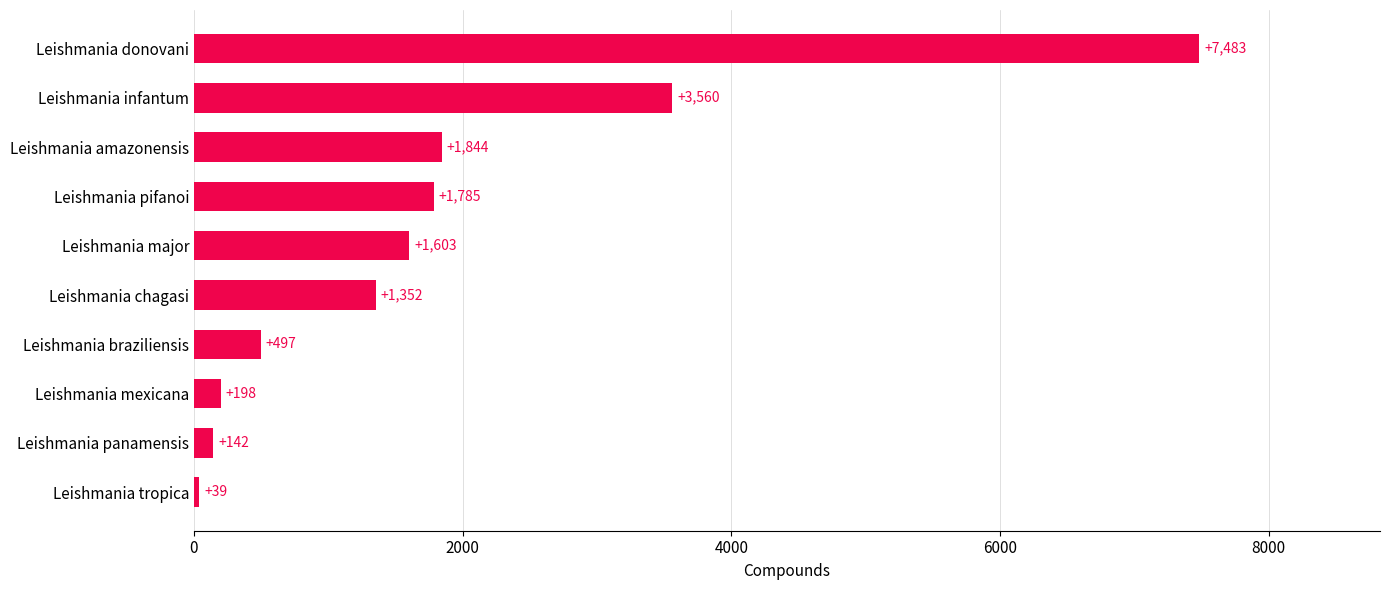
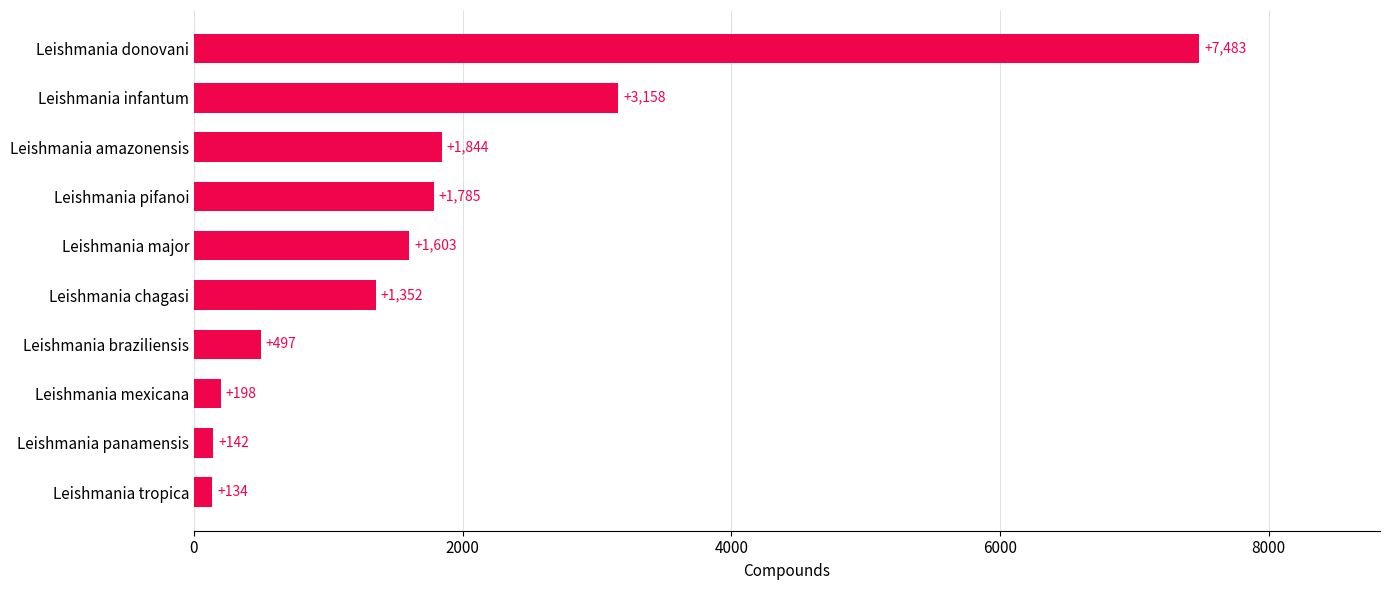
  {
    "Leishmania donovani": "+7,483",
-   "Leishmania infantum": "+3,560",
+   "Leishmania infantum": "+3,158",
    "Leishmania amazonensis": "+1,844",
    "Leishmania pifanoi": "+1,785",
    "Leishmania major": "+1,603",
    "Leishmania chagasi": "+1,352",
    "Leishmania braziliensis": "+497",
    "Leishmania mexicana": "+198",
    "Leishmania panamensis": "+142",
-   "Leishmania tropica": "+39"
+   "Leishmania tropica": "+134"
  }
